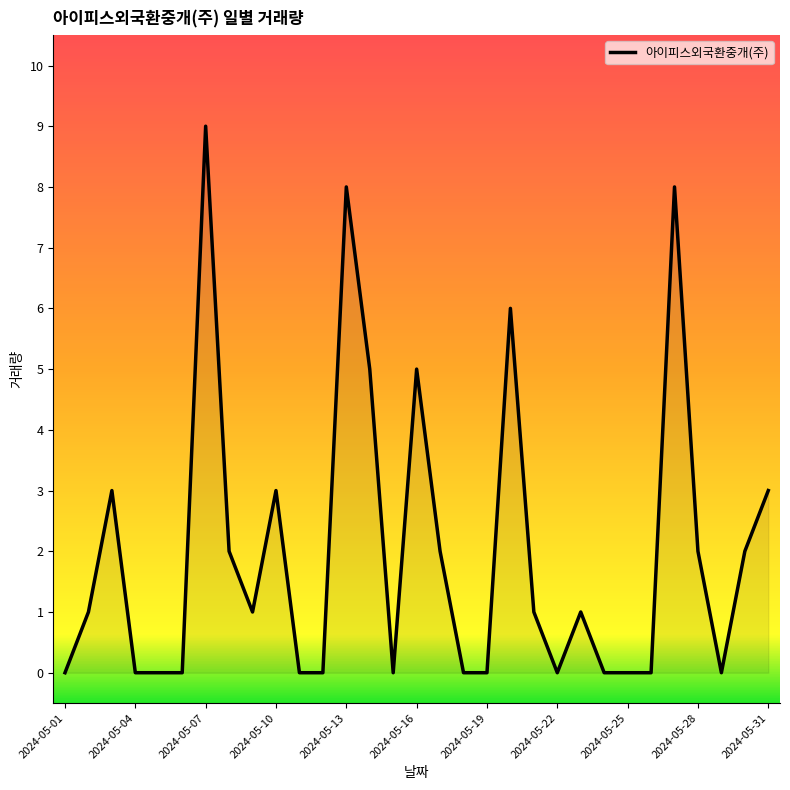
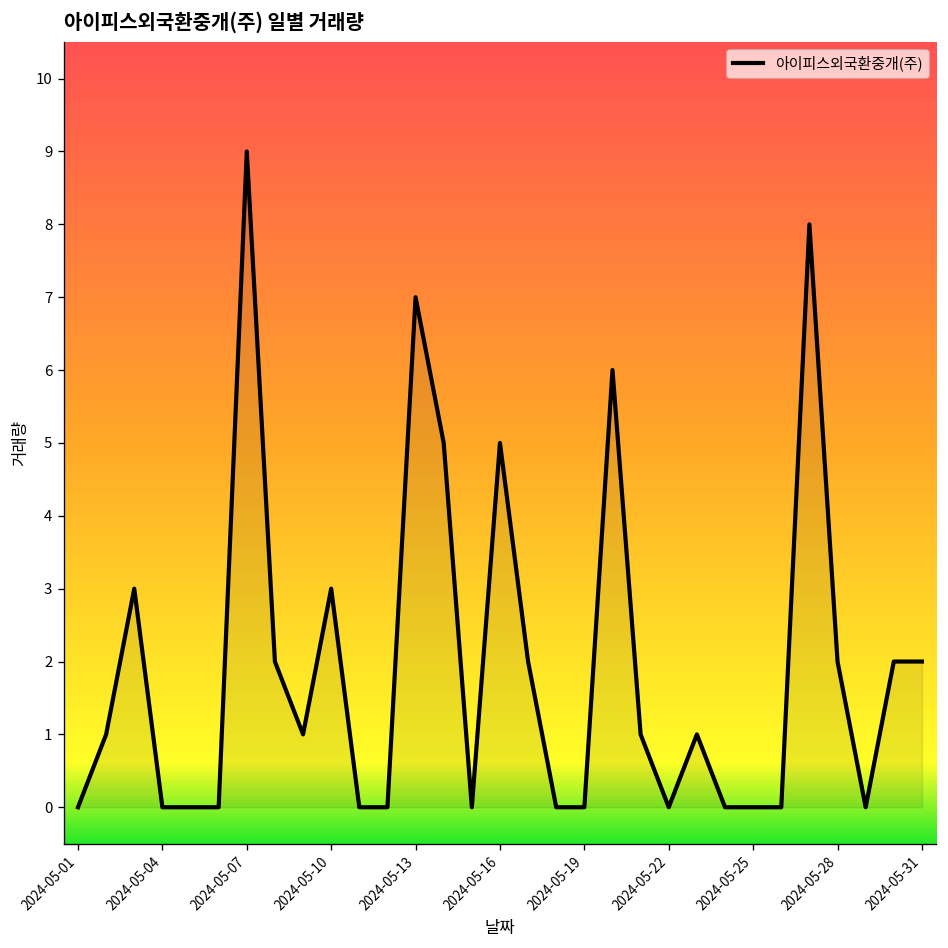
  {
    "2024-05-01": 0,
    "2024-05-04": 0,
    "2024-05-07": 9,
    "2024-05-10": 3,
-   "2024-05-13": 8,
+   "2024-05-13": 7,
    "2024-05-16": 5,
    "2024-05-19": 0,
    "2024-05-22": 0,
    "2024-05-25": 0,
    "2024-05-28": 2,
-   "2024-05-31": 3
+   "2024-05-31": 2
  }
